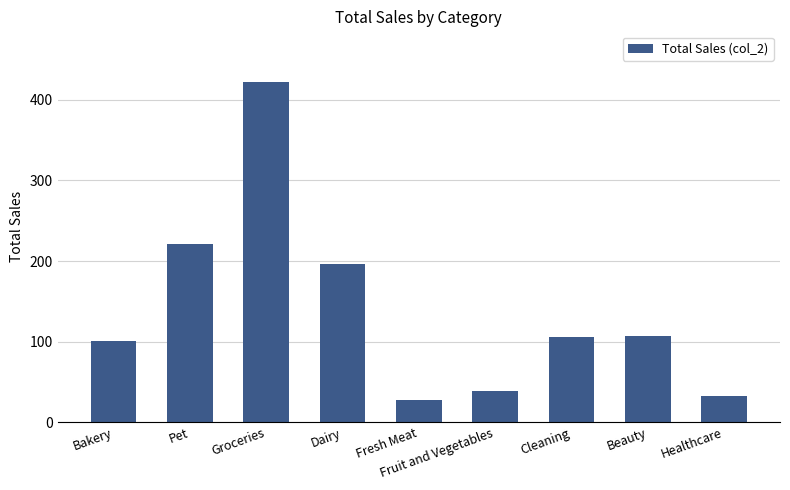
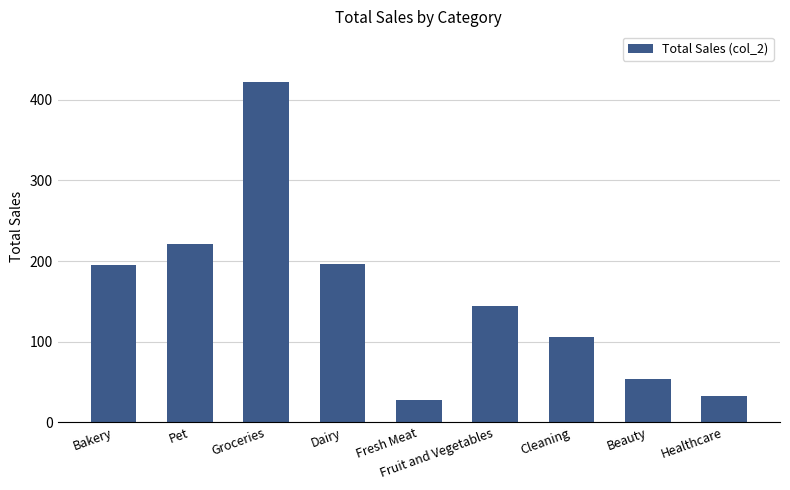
  {
-   "Bakery": 100,
+   "Bakery": 200,
    "Pet": 220,
    "Groceries": 420,
    "Dairy": 200,
    "Fresh Meat": 30,
-   "Fruit and Vegetables": 40,
+   "Fruit and Vegetables": 140,
    "Cleaning": 110,
-   "Beauty": 110,
+   "Beauty": 50,
    "Healthcare": 30
  }
